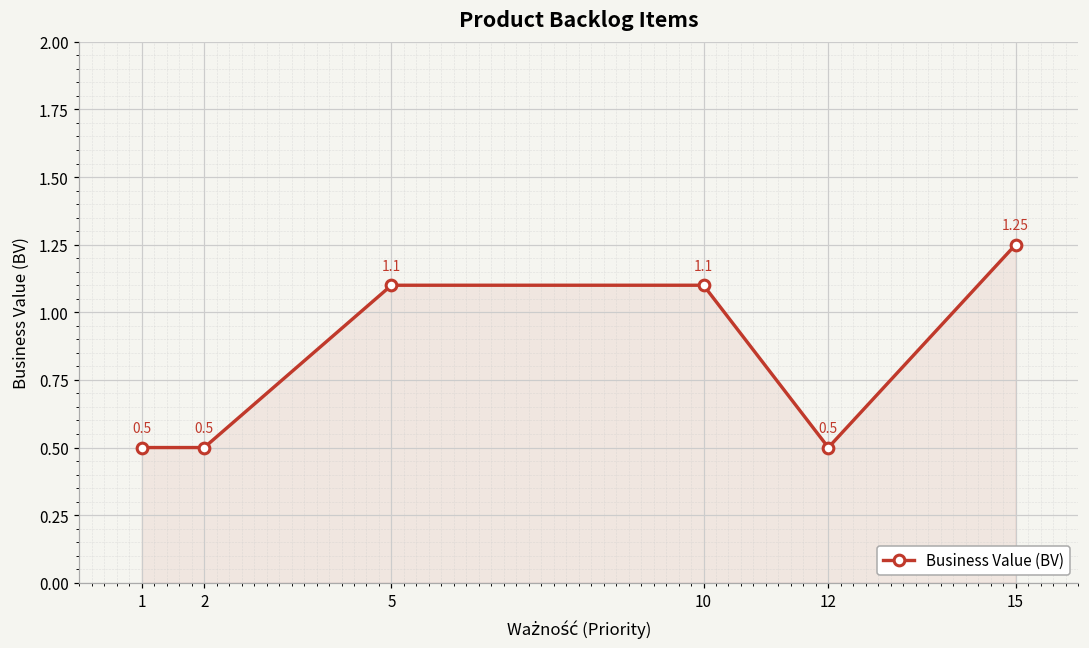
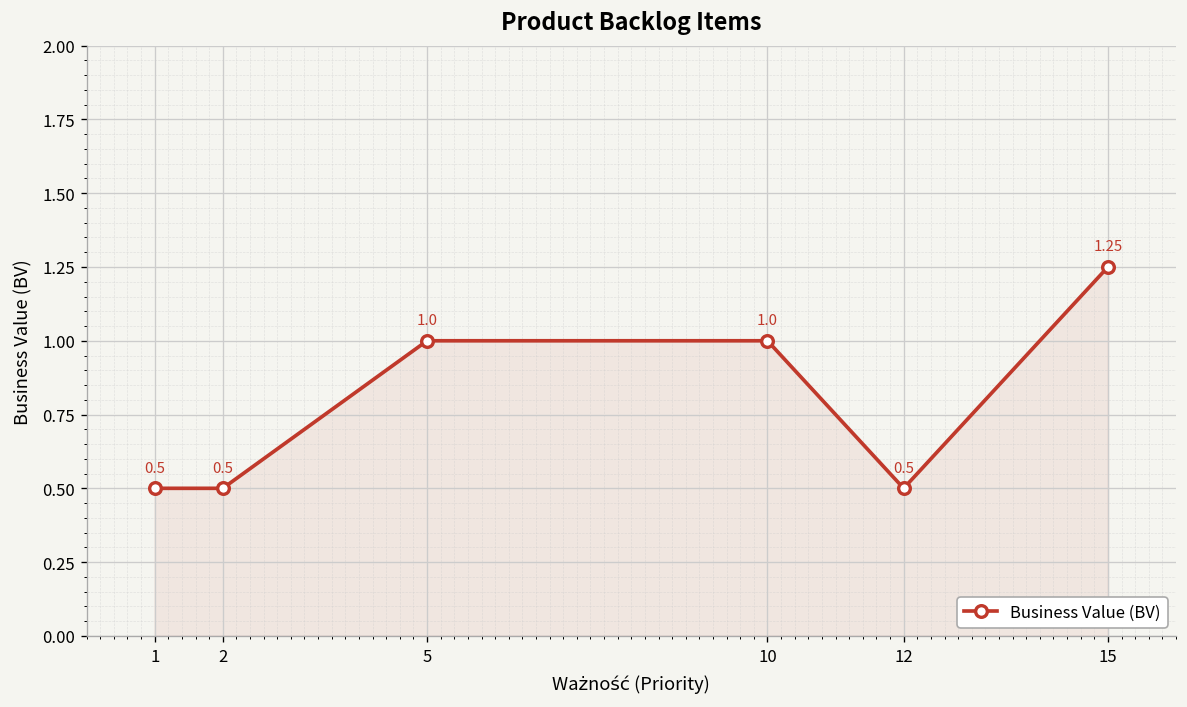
  {
    "1": 0.5,
    "2": 0.5,
-   "5": 1.1,
-   "10": 1.1,
+   "5": 1.0,
+   "10": 1.0,
    "12": 0.5,
    "15": 1.25
  }
